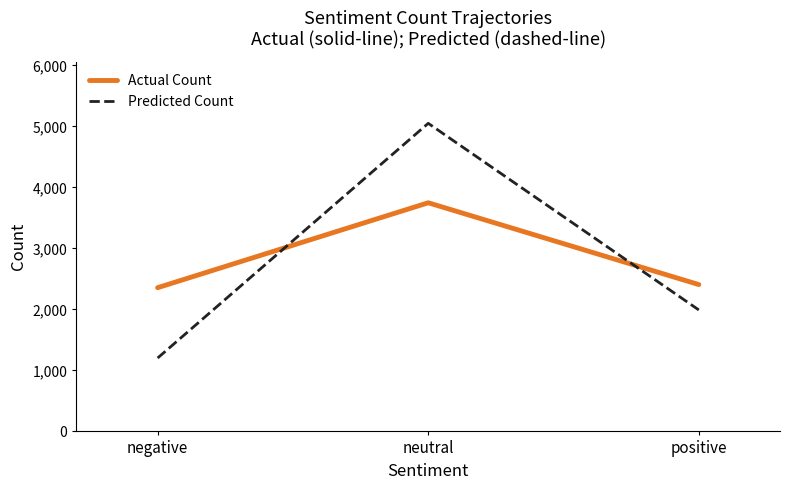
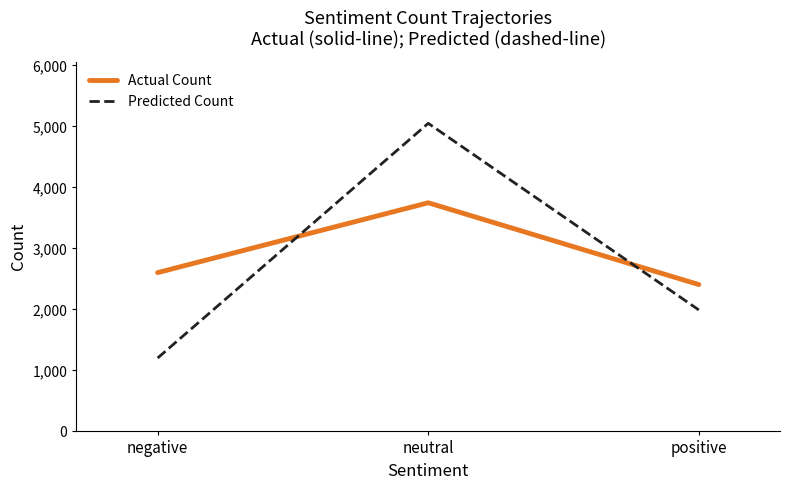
  {
    "Actual Count": {
-     "negative": "2,400",
+     "negative": "2,600",
      "neutral": "3,700",
      "positive": "2,400"
    },
    "Predicted Count": {
      "negative": "1,200",
      "neutral": "5,100",
      "positive": "2,000"
    }
  }
